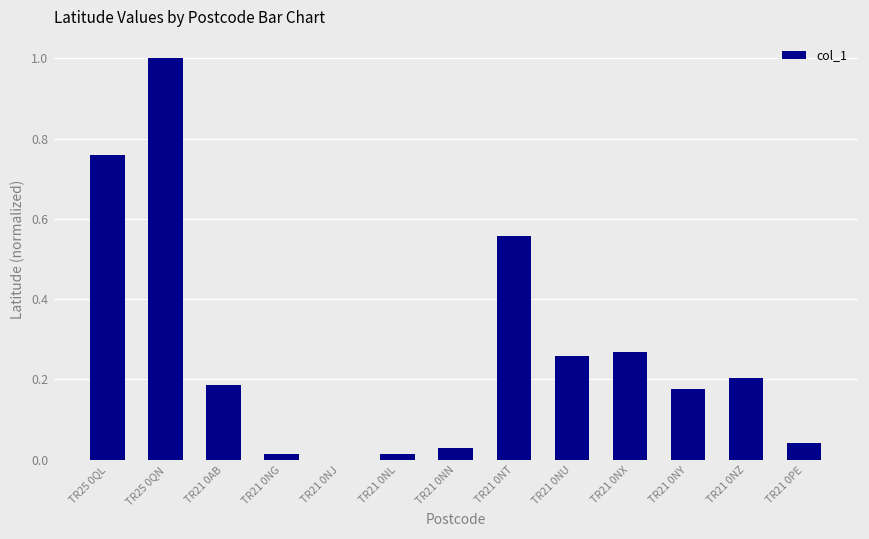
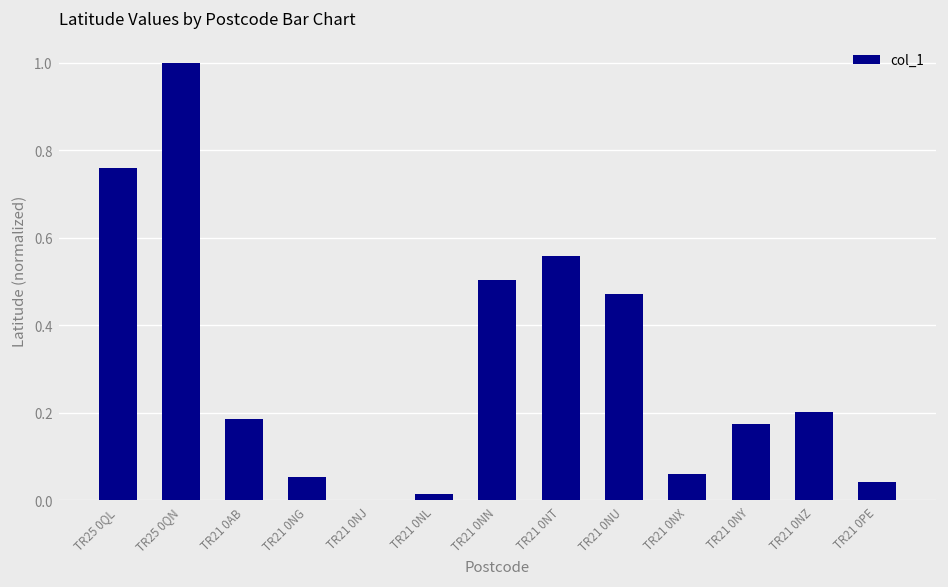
  {
    "TR25 0QL": 0.76,
    "TR25 0QN": 1.00,
    "TR21 0AB": 0.19,
-   "TR21 0NG": 0.01,
+   "TR21 0NG": 0.05,
    "TR21 0NJ": 0.00,
    "TR21 0NL": 0.01,
-   "TR21 0NN": 0.03,
+   "TR21 0NN": 0.50,
    "TR21 0NT": 0.56,
-   "TR21 0NU": 0.26,
-   "TR21 0NX": 0.27,
+   "TR21 0NU": 0.47,
+   "TR21 0NX": 0.06,
    "TR21 0NY": 0.18,
    "TR21 0NZ": 0.20,
    "TR21 0PE": 0.04
  }
